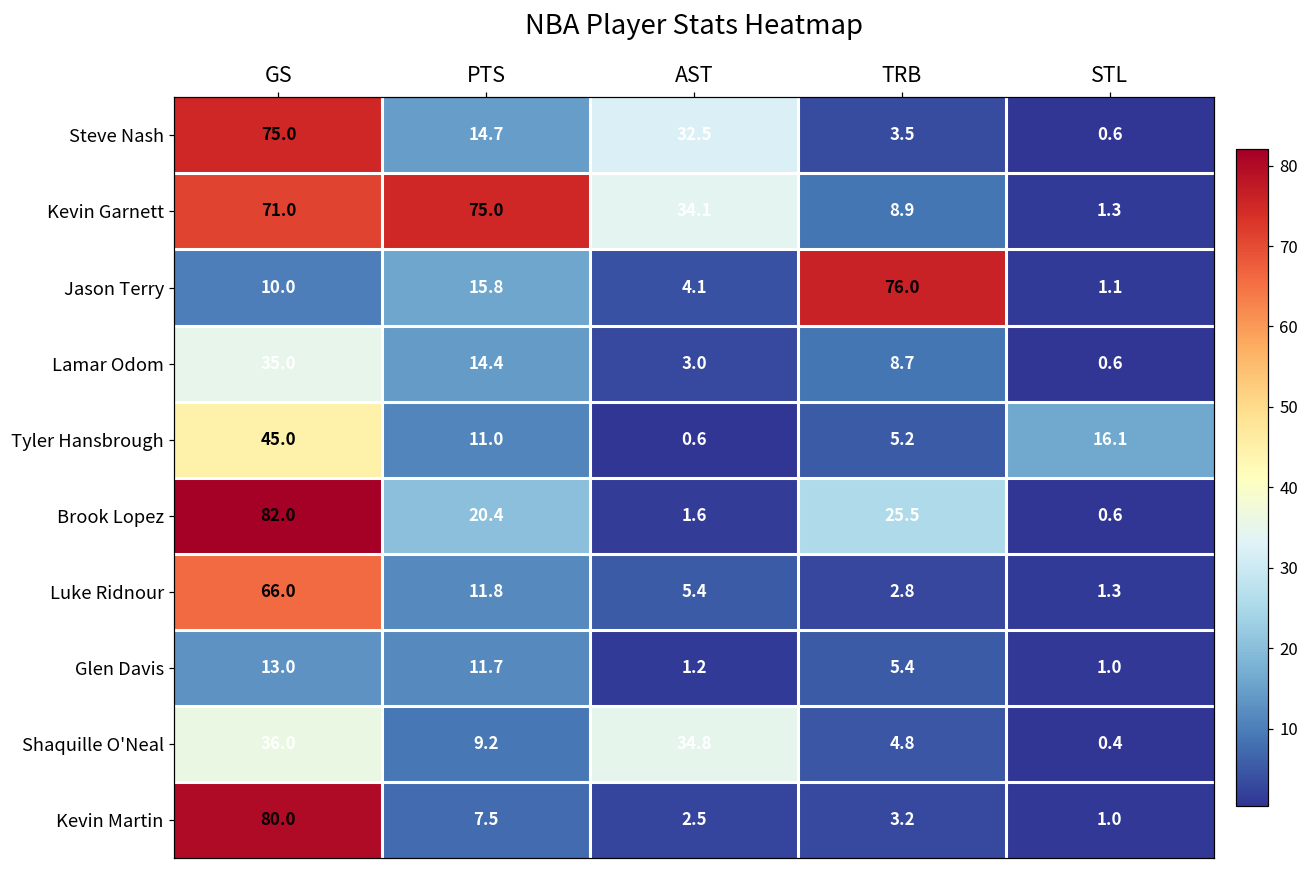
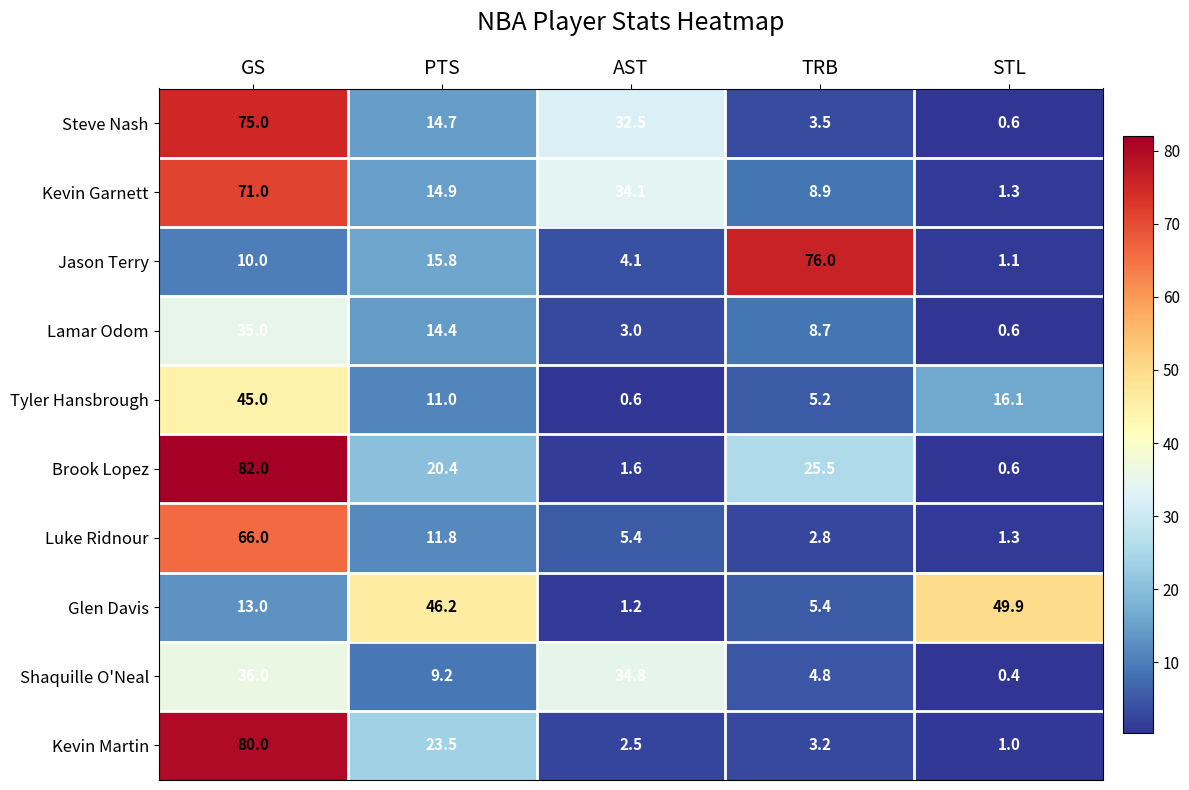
  {
    "Steve Nash": {
      "GS": 75.0,
      "PTS": 14.7,
      "TRB": 3.5,
      "STL": 0.6
    },
    "Kevin Garnett": {
      "GS": 71.0,
-     "PTS": 75.0,
+     "PTS": 14.9,
      "TRB": 8.9,
      "STL": 1.3
    },
    "Jason Terry": {
      "GS": 10.0,
      "PTS": 15.8,
      "AST": 4.1,
      "TRB": 76.0,
      "STL": 1.1
    },
    "Lamar Odom": {
      "PTS": 14.4,
      "AST": 3.0,
      "TRB": 8.7,
      "STL": 0.6
    },
    "Tyler Hansbrough": {
      "GS": 45.0,
      "PTS": 11.0,
      "AST": 0.6,
      "TRB": 5.2,
      "STL": 16.1
    },
    "Brook Lopez": {
      "GS": 82.0,
      "PTS": 20.4,
      "AST": 1.6,
      "TRB": 25.5,
      "STL": 0.6
    },
    "Luke Ridnour": {
      "GS": 66.0,
      "PTS": 11.8,
      "AST": 5.4,
      "TRB": 2.8,
      "STL": 1.3
    },
    "Glen Davis": {
      "GS": 13.0,
-     "PTS": 11.7,
+     "PTS": 46.2,
      "AST": 1.2,
      "TRB": 5.4,
-     "STL": 1.0
+     "STL": 49.9
    },
    "Shaquille O'Neal": {
      "PTS": 9.2,
      "TRB": 4.8,
      "STL": 0.4
    },
    "Kevin Martin": {
      "GS": 80.0,
-     "PTS": 7.5,
+     "PTS": 23.5,
      "AST": 2.5,
      "TRB": 3.2,
      "STL": 1.0
    }
  }
